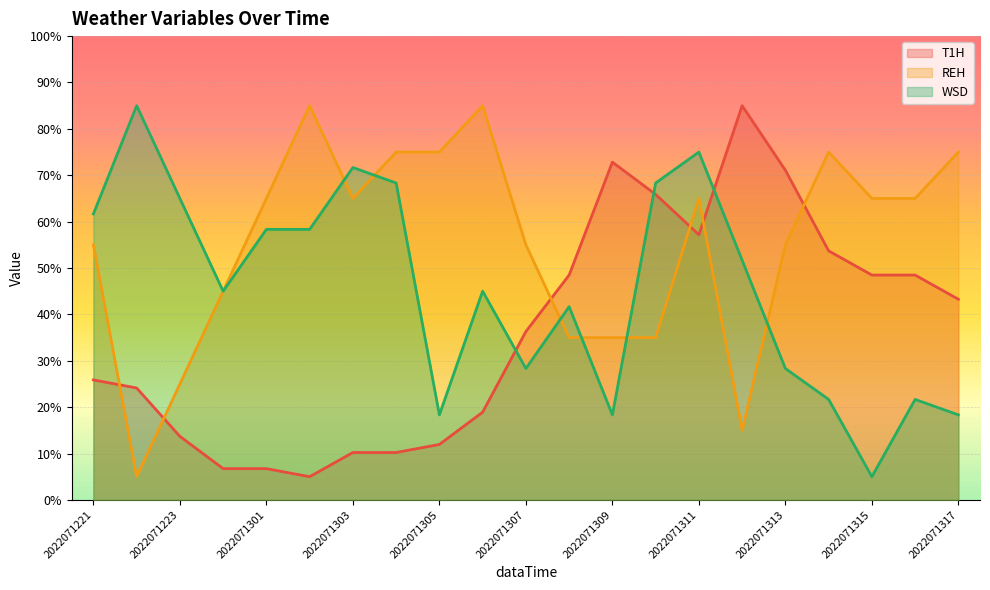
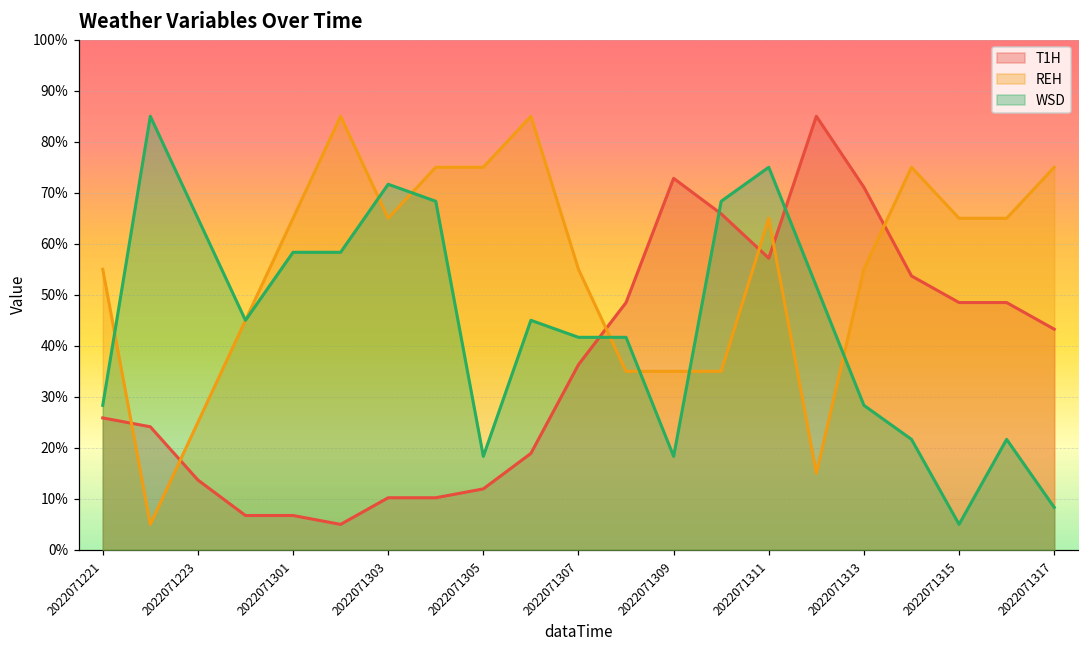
  {
    "WSD": {
-     "2022071221": "62%",
+     "2022071221": "28%",
      "2022071223": "65%",
      "2022071301": "58%",
      "2022071303": "72%",
      "2022071305": "18%",
-     "2022071307": "28%",
+     "2022071307": "42%",
      "2022071309": "18%",
      "2022071311": "75%",
      "2022071313": "28%",
      "2022071315": "5%",
-     "2022071317": "18%"
+     "2022071317": "8%"
    }
  }
